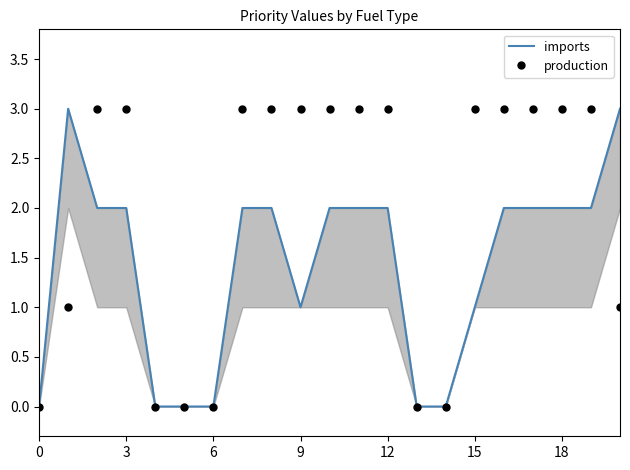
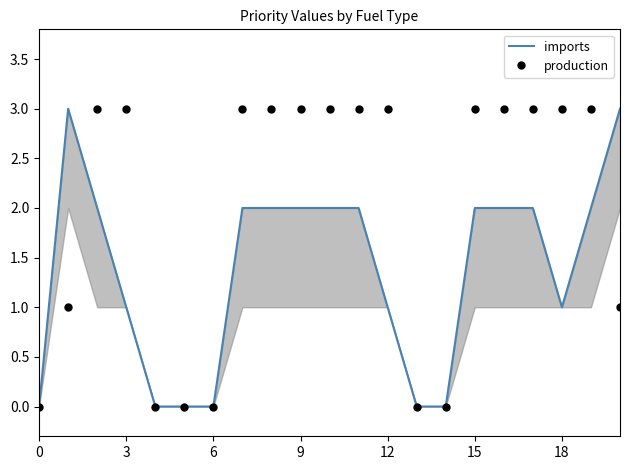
  {
    "imports": {
-     "3": 2,
-     "9": 1,
-     "12": 2,
-     "15": 1,
-     "18": 2
+     "3": 1,
+     "9": 2,
+     "12": 1,
+     "15": 2,
+     "18": 1
    },
    "production": {
      "3": 3,
      "9": 3,
      "12": 3,
      "15": 3,
      "18": 3
    }
  }
